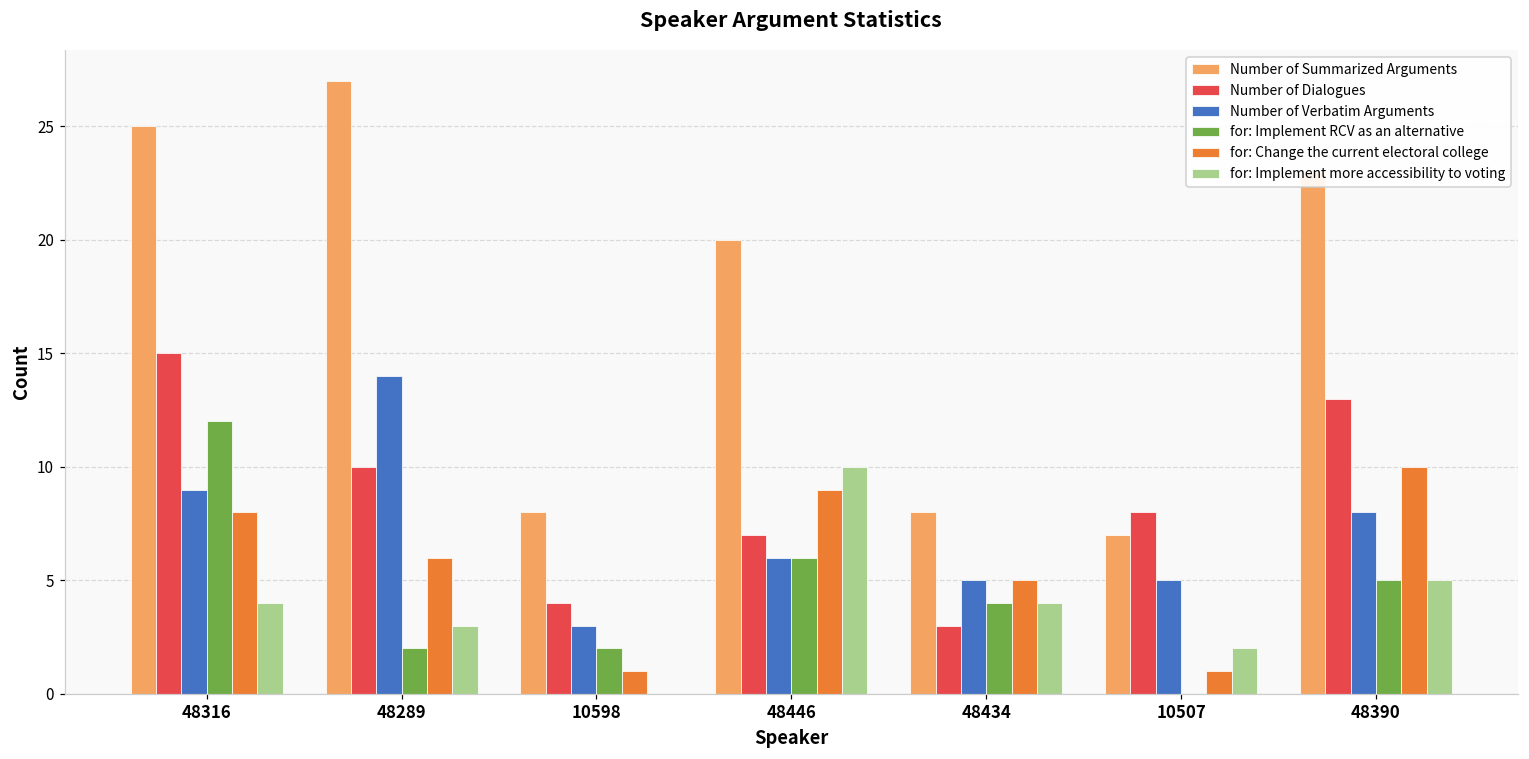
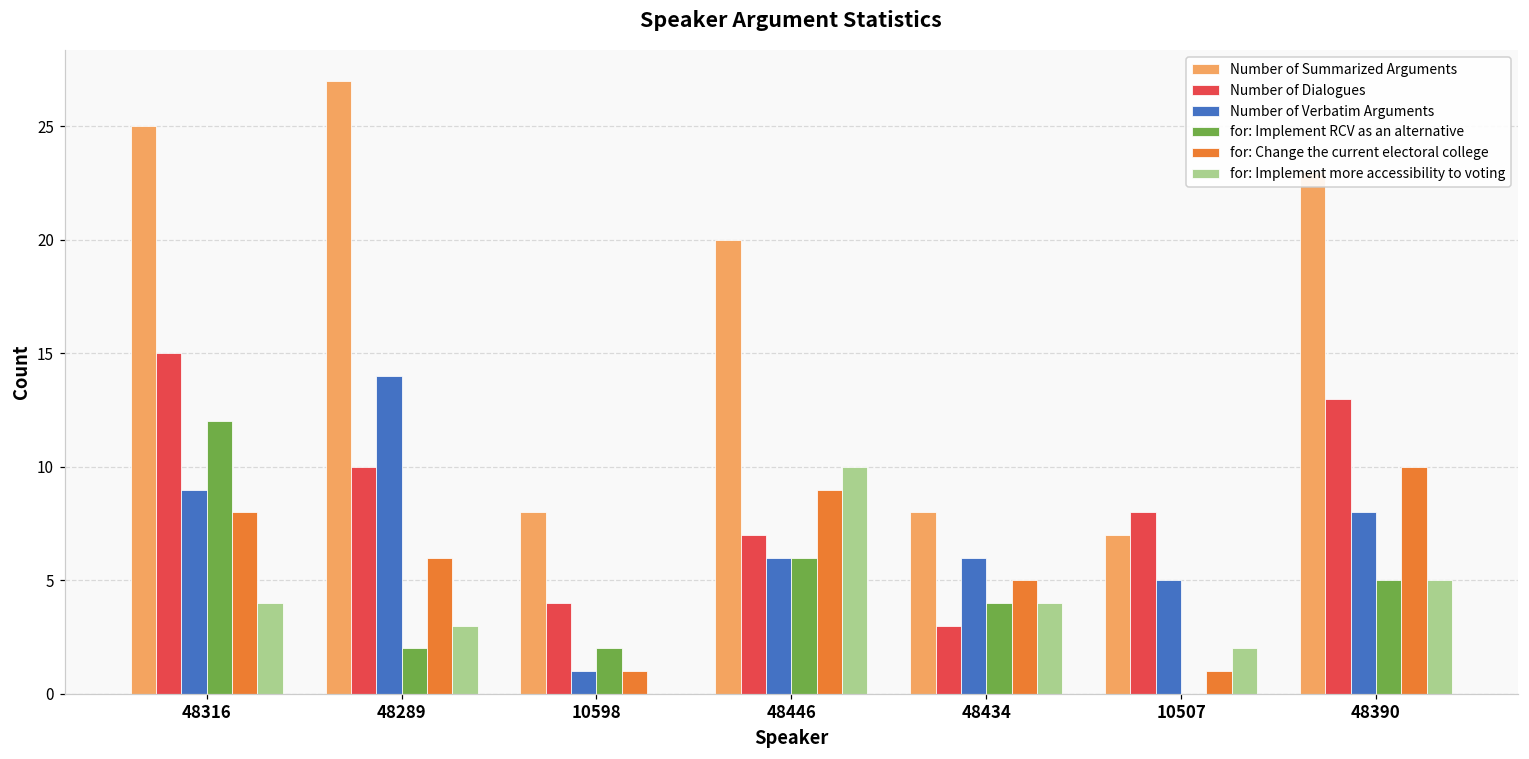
  {
    "Number of Summarized Arguments": {
      "48316": 25,
      "48289": 27,
      "10598": 8,
      "48446": 20,
      "48434": 8,
      "10507": 7
    },
    "Number of Dialogues": {
      "48316": 15,
      "48289": 10,
      "10598": 4,
      "48446": 7,
      "48434": 3,
      "10507": 8,
      "48390": 13
    },
    "Number of Verbatim Arguments": {
      "48316": 9,
      "48289": 14,
-     "10598": 3,
+     "10598": 1,
      "48446": 6,
-     "48434": 5,
+     "48434": 6,
      "10507": 5,
      "48390": 8
    },
    "for: Implement RCV as an alternative": {
      "48316": 12,
      "48289": 2,
      "10598": 2,
      "48446": 6,
      "48434": 4,
      "10507": 0,
      "48390": 5
    },
    "for: Change the current electoral college": {
      "48316": 8,
      "48289": 6,
      "10598": 1,
      "48446": 9,
      "48434": 5,
      "10507": 1,
      "48390": 10
    },
    "for: Implement more accessibility to voting": {
      "48316": 4,
      "48289": 3,
      "10598": 0,
      "48446": 10,
      "48434": 4,
      "10507": 2,
      "48390": 5
    }
  }
